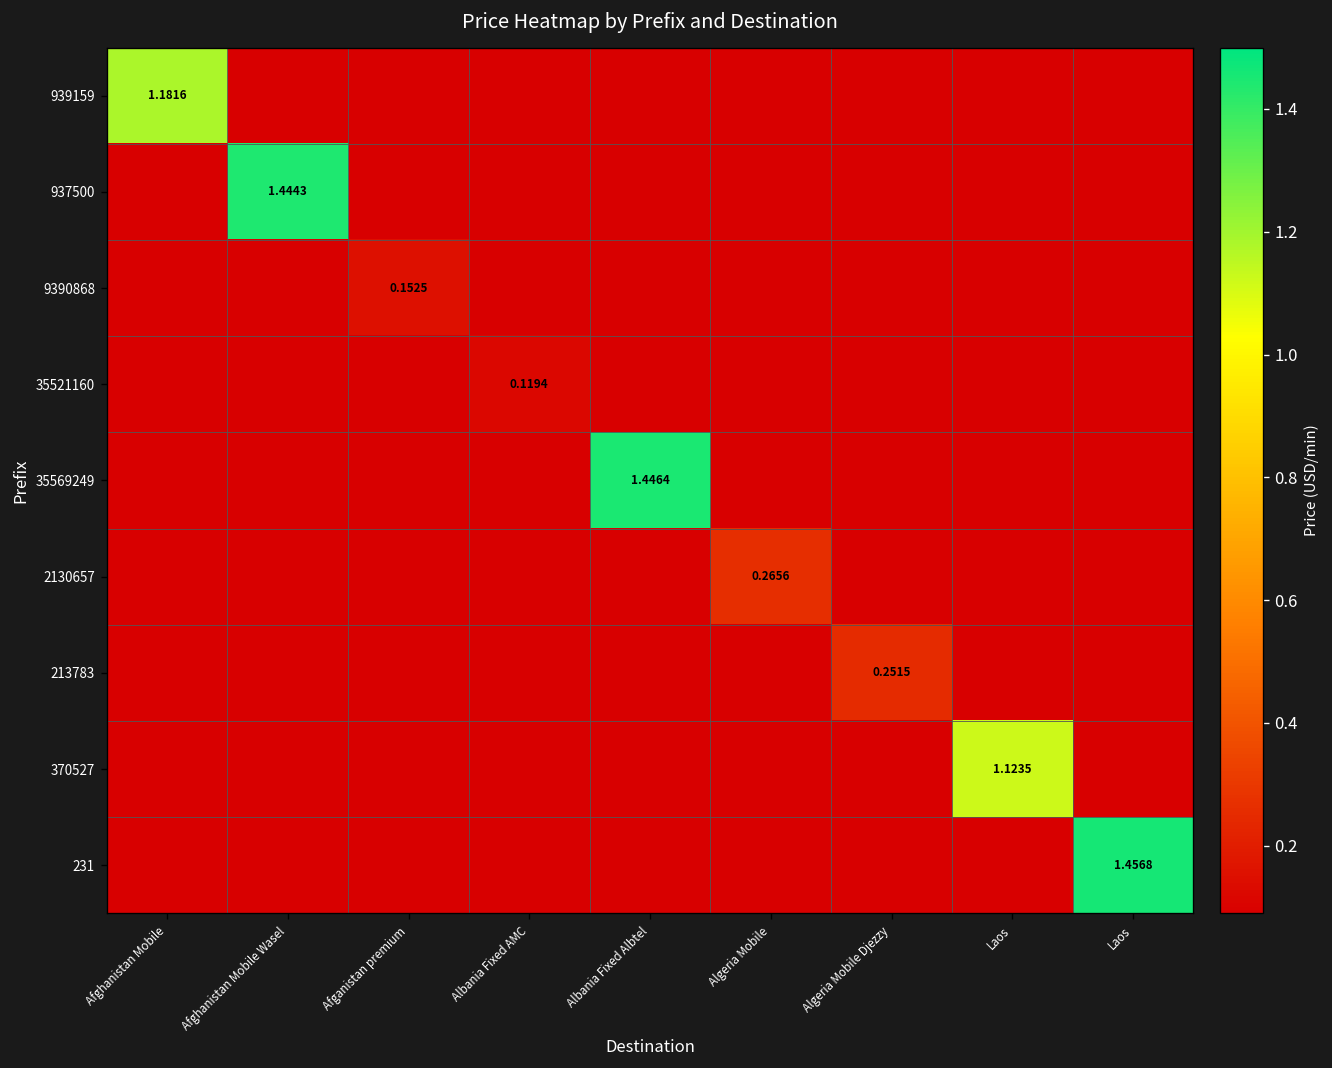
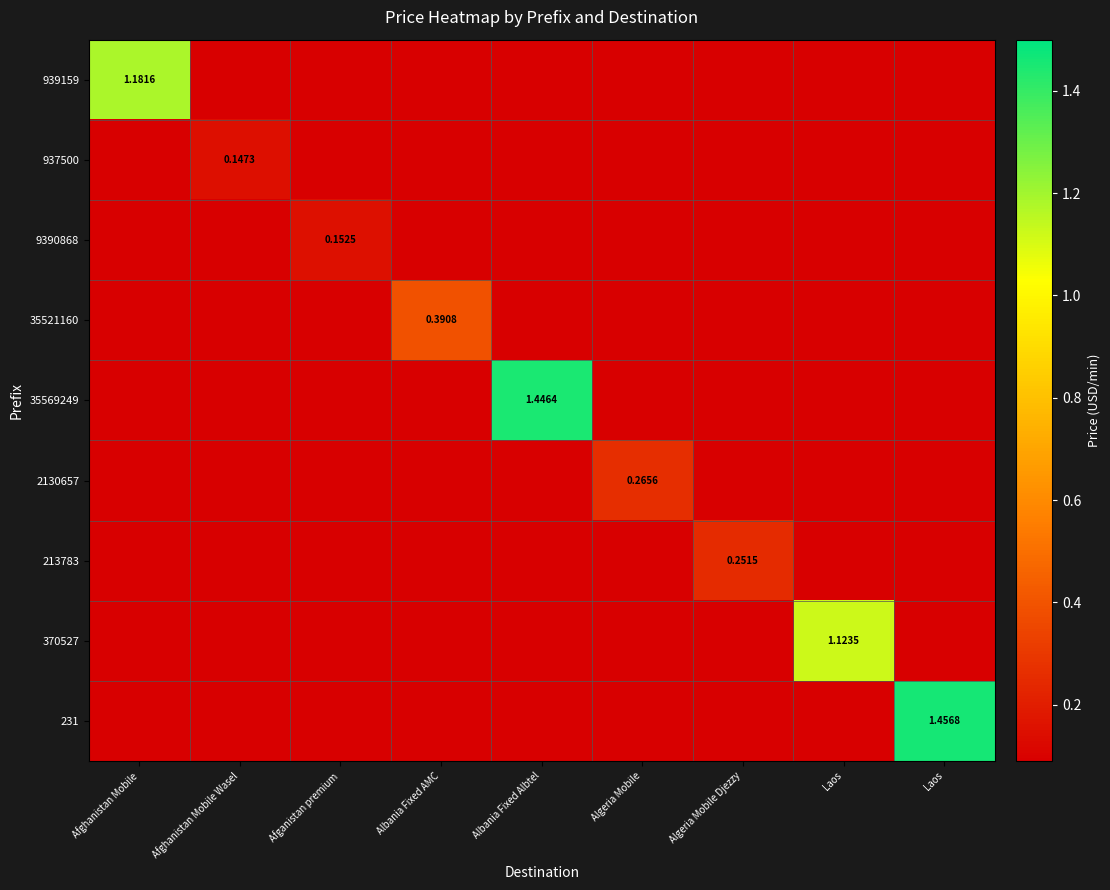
  {
    "939159": {
      "Afghanistan Mobile": 1.1816
    },
    "937500": {
-     "Afghanistan Mobile Wasel": 1.4443
+     "Afghanistan Mobile Wasel": 0.1473
    },
    "9390868": {
      "Afganistan premium": 0.1525
    },
    "35521160": {
-     "Albania Fixed AMC": 0.1194
+     "Albania Fixed AMC": 0.3908
    },
    "35569249": {
      "Albania Fixed Albtel": 1.4464
    },
    "2130657": {
      "Algeria Mobile": 0.2656
    },
    "213783": {
      "Algeria Mobile Djezzy": 0.2515
    }
  }
